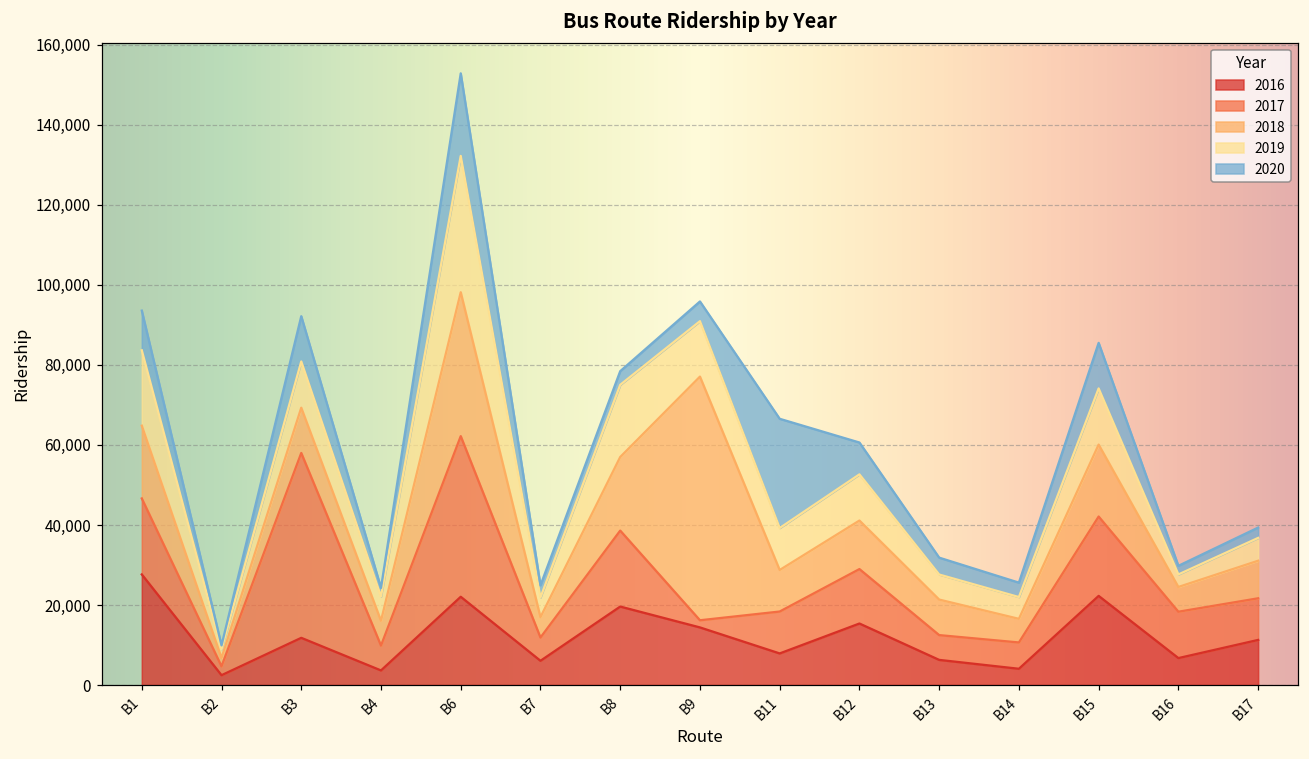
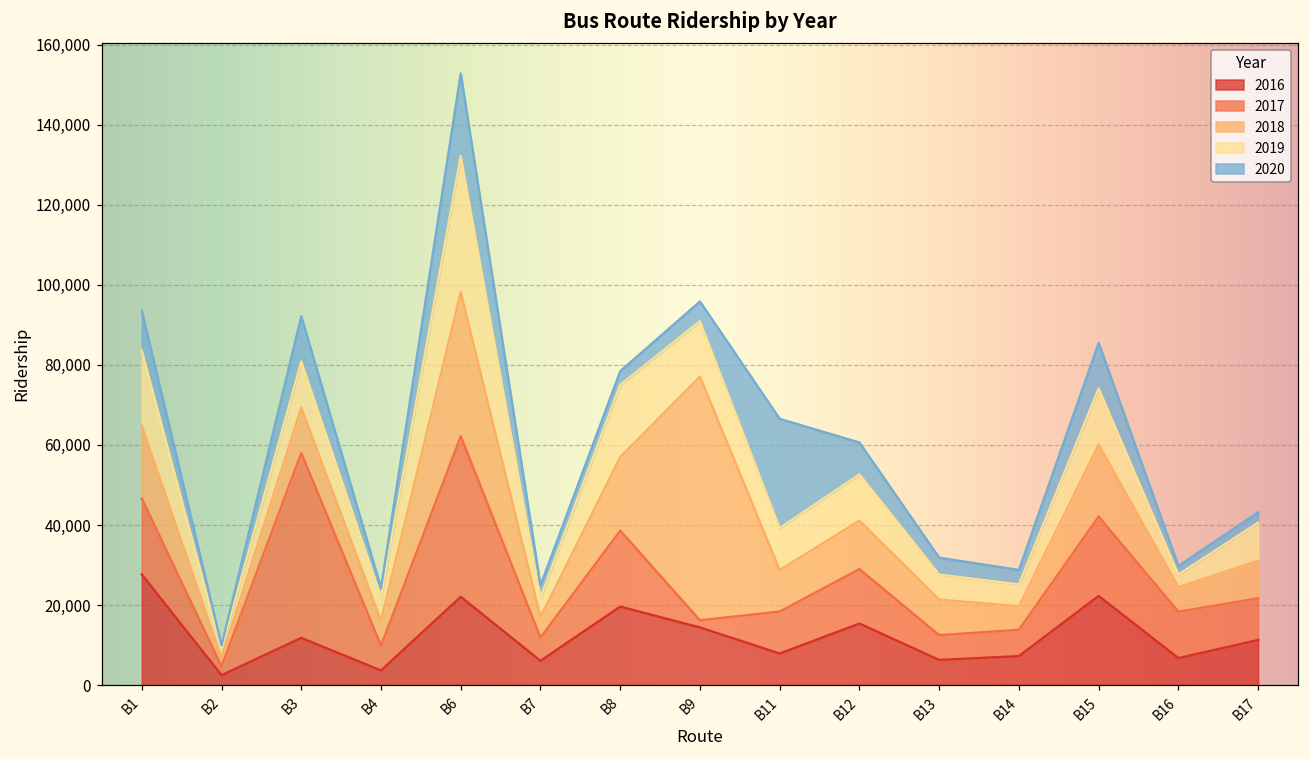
  {
    "2016": {
      "B1": "28,000",
      "B2": "2,000",
      "B3": "12,000",
      "B4": "4,000",
      "B6": "22,000",
      "B7": "6,000",
      "B8": "20,000",
      "B9": "14,000",
      "B11": "8,000",
      "B12": "15,000",
      "B13": "6,000",
-     "B14": "4,000",
+     "B14": "7,000",
      "B15": "22,000",
      "B16": "7,000",
      "B17": "11,000"
    },
    "2017": {
      "B1": "19,000",
      "B2": "2,000",
      "B3": "46,000",
      "B4": "6,000",
      "B6": "40,000",
      "B7": "6,000",
      "B8": "19,000",
      "B9": "2,000",
      "B11": "10,000",
      "B12": "14,000",
      "B13": "6,000",
      "B14": "7,000",
      "B15": "20,000",
      "B16": "12,000",
      "B17": "10,000"
    },
    "2018": {
      "B1": "18,000",
      "B2": "2,000",
      "B3": "11,000",
      "B4": "6,000",
      "B6": "36,000",
      "B7": "5,000",
      "B8": "18,000",
      "B9": "61,000",
      "B11": "10,000",
      "B12": "12,000",
      "B13": "9,000",
      "B14": "6,000",
      "B15": "18,000",
      "B16": "6,000",
      "B17": "9,000"
    },
    "2019": {
      "B1": "19,000",
      "B2": "2,000",
      "B3": "12,000",
      "B4": "6,000",
      "B6": "34,000",
      "B7": "5,000",
      "B8": "18,000",
      "B9": "14,000",
      "B11": "10,000",
      "B12": "12,000",
      "B13": "6,000",
      "B14": "5,000",
      "B15": "14,000",
      "B16": "3,000",
-     "B17": "6,000"
+     "B17": "10,000"
    },
    "2020": {
      "B1": "10,000",
      "B2": "1,000",
      "B3": "11,000",
      "B4": "2,000",
      "B6": "21,000",
      "B7": "3,000",
      "B8": "3,000",
      "B9": "5,000",
      "B11": "27,000",
      "B12": "8,000",
      "B13": "4,000",
      "B14": "4,000",
      "B15": "11,000",
      "B16": "2,000",
      "B17": "3,000"
    }
  }
